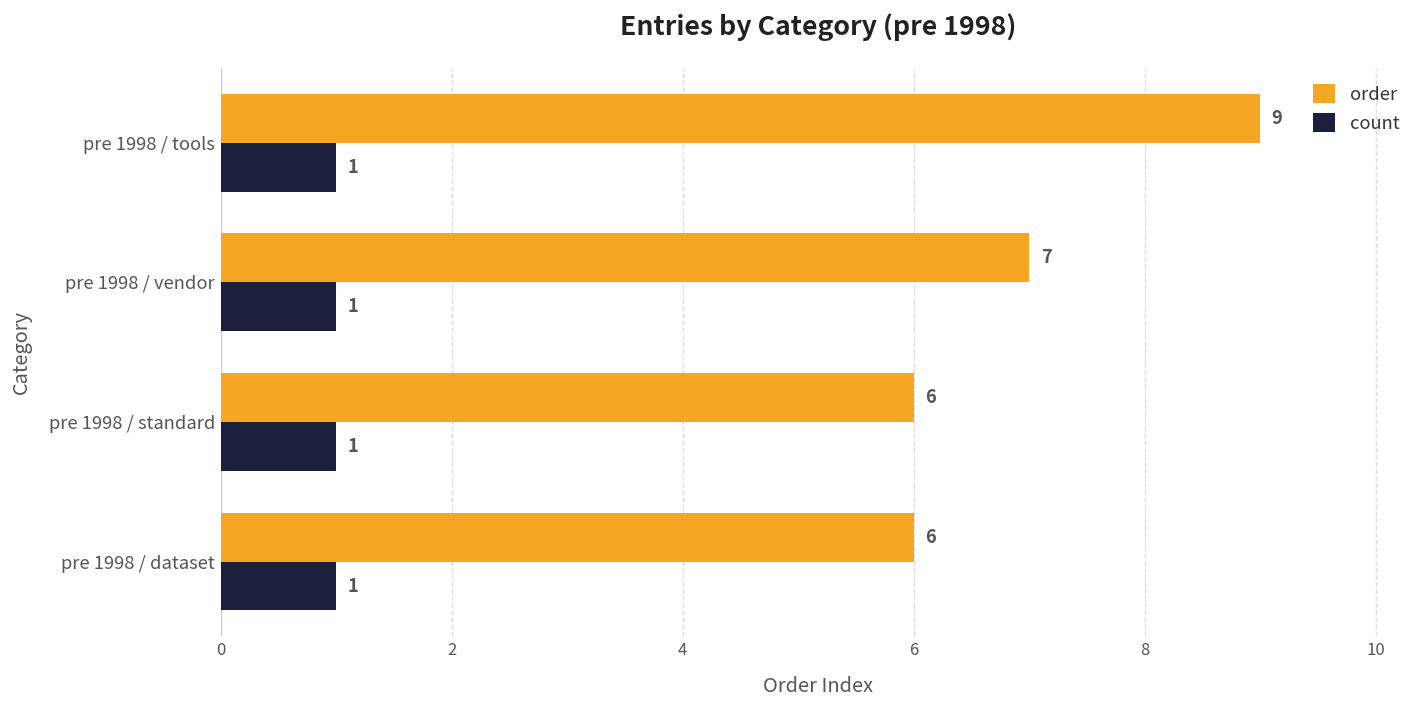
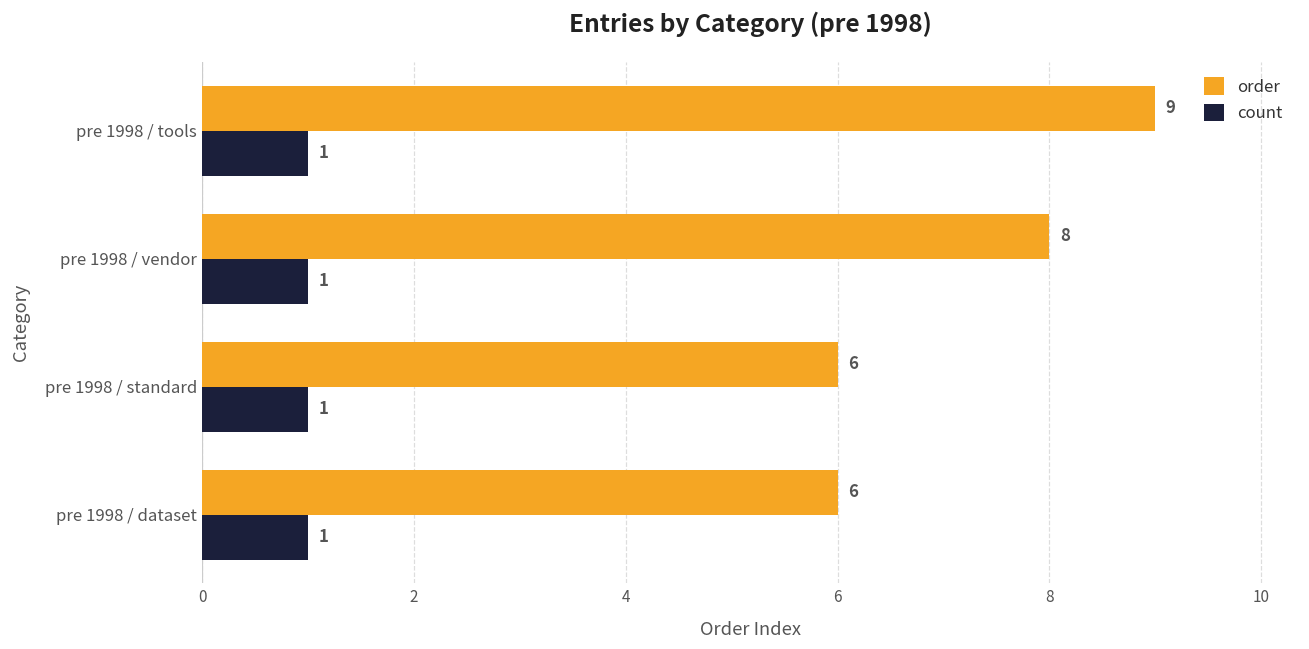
  {
    "order": {
      "pre 1998 / tools": 9,
-     "pre 1998 / vendor": 7,
+     "pre 1998 / vendor": 8,
      "pre 1998 / standard": 6,
      "pre 1998 / dataset": 6
    },
    "count": {
      "pre 1998 / tools": 1,
      "pre 1998 / vendor": 1,
      "pre 1998 / standard": 1,
      "pre 1998 / dataset": 1
    }
  }
